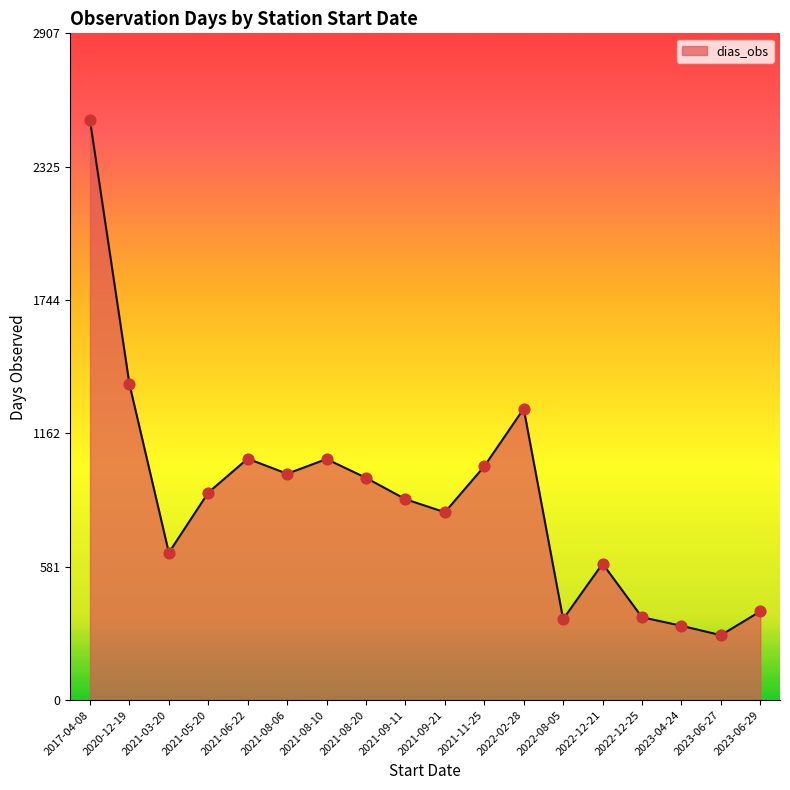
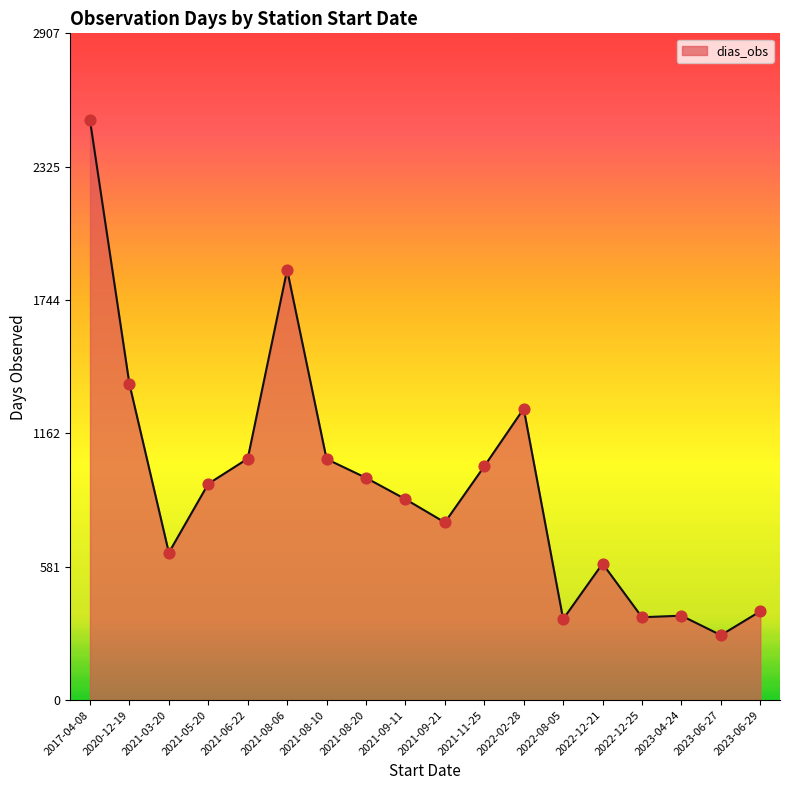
  {
    "2017-04-08": 2530,
    "2020-12-19": 1380,
    "2021-03-20": 640,
-   "2021-05-20": 900,
+   "2021-05-20": 940,
    "2021-06-22": 1050,
-   "2021-08-06": 990,
+   "2021-08-06": 1880,
    "2021-08-10": 1050,
    "2021-08-20": 970,
    "2021-09-11": 880,
-   "2021-09-21": 820,
+   "2021-09-21": 770,
    "2021-11-25": 1020,
    "2022-02-28": 1270,
    "2022-08-05": 350,
    "2022-12-21": 590,
    "2022-12-25": 360,
-   "2023-04-24": 320,
+   "2023-04-24": 370,
    "2023-06-27": 280,
    "2023-06-29": 390
  }
